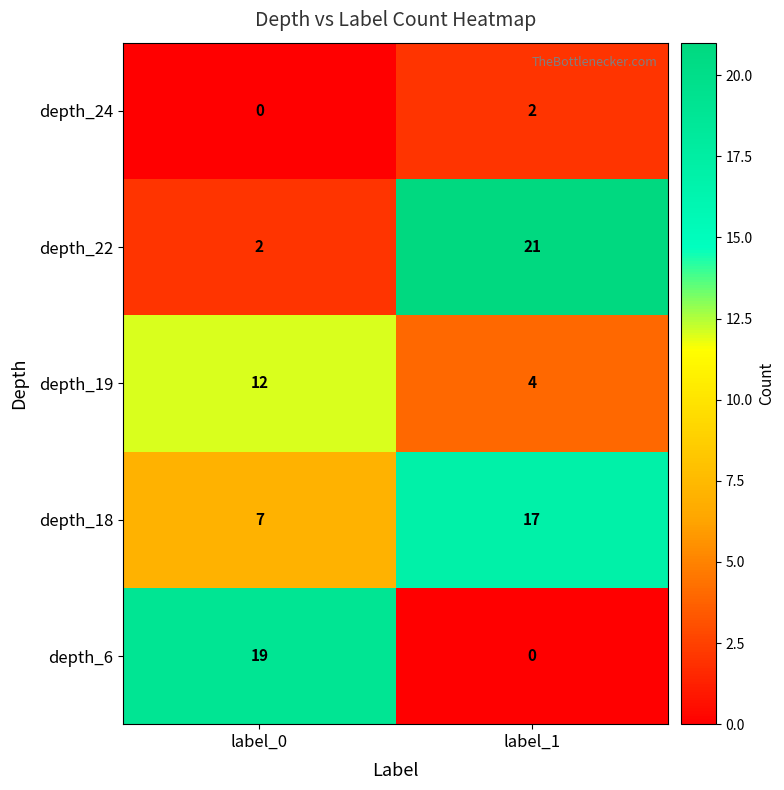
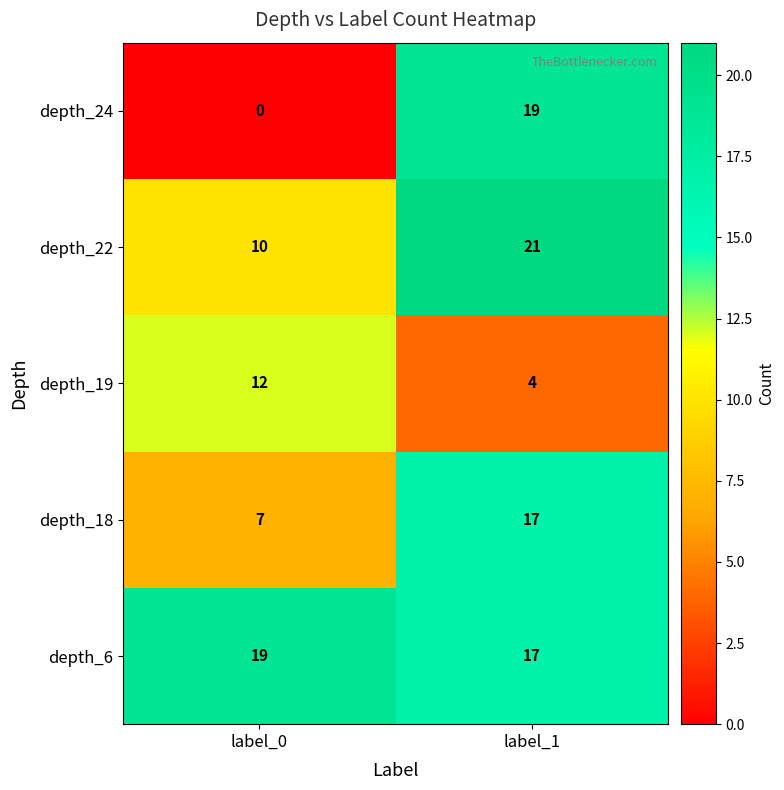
  {
    "depth_24": {
      "label_0": 0,
-     "label_1": 2
+     "label_1": 19
    },
    "depth_22": {
-     "label_0": 2,
+     "label_0": 10,
      "label_1": 21
    },
    "depth_19": {
      "label_0": 12,
      "label_1": 4
    },
    "depth_18": {
      "label_0": 7,
      "label_1": 17
    },
    "depth_6": {
      "label_0": 19,
-     "label_1": 0
+     "label_1": 17
    }
  }
